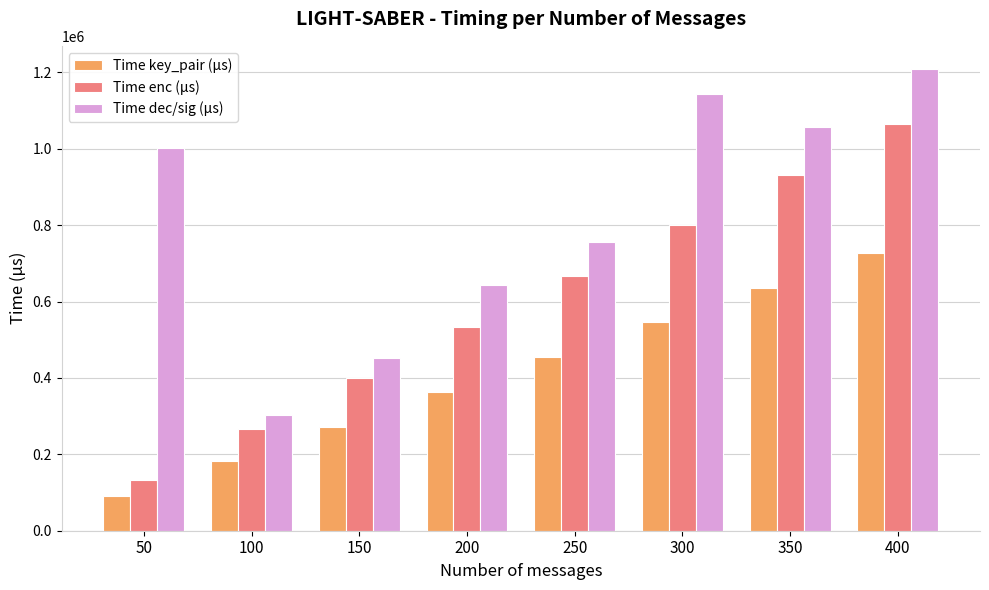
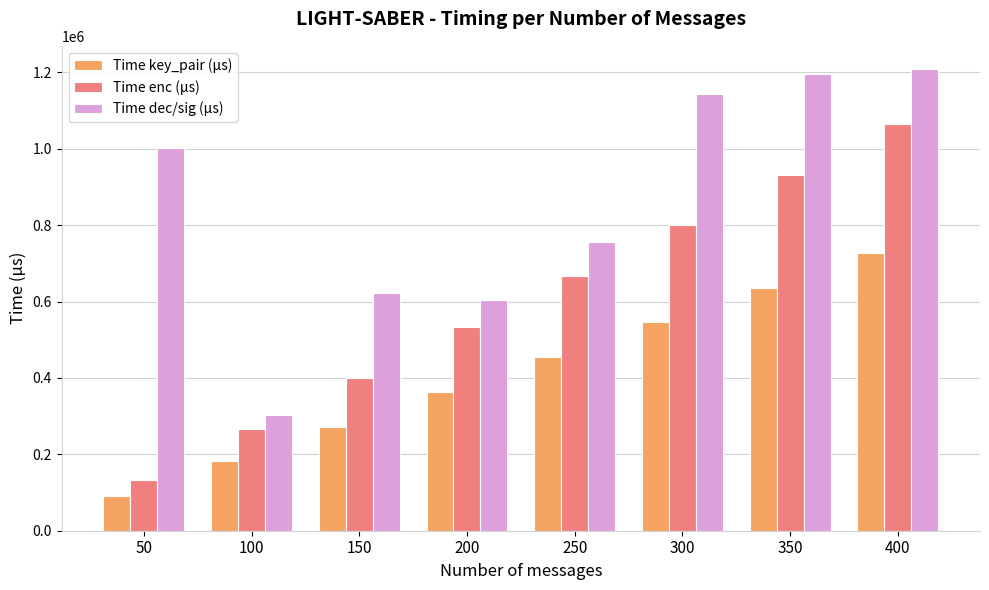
  {
    "Time dec/sig (µs)": {
      "50": 1000000,
      "100": 300000,
-     "150": 450000,
-     "200": 640000,
+     "150": 620000,
+     "200": 600000,
      "250": 760000,
      "300": 1140000,
-     "350": 1060000,
+     "350": 1200000,
      "400": 1210000
    }
  }
